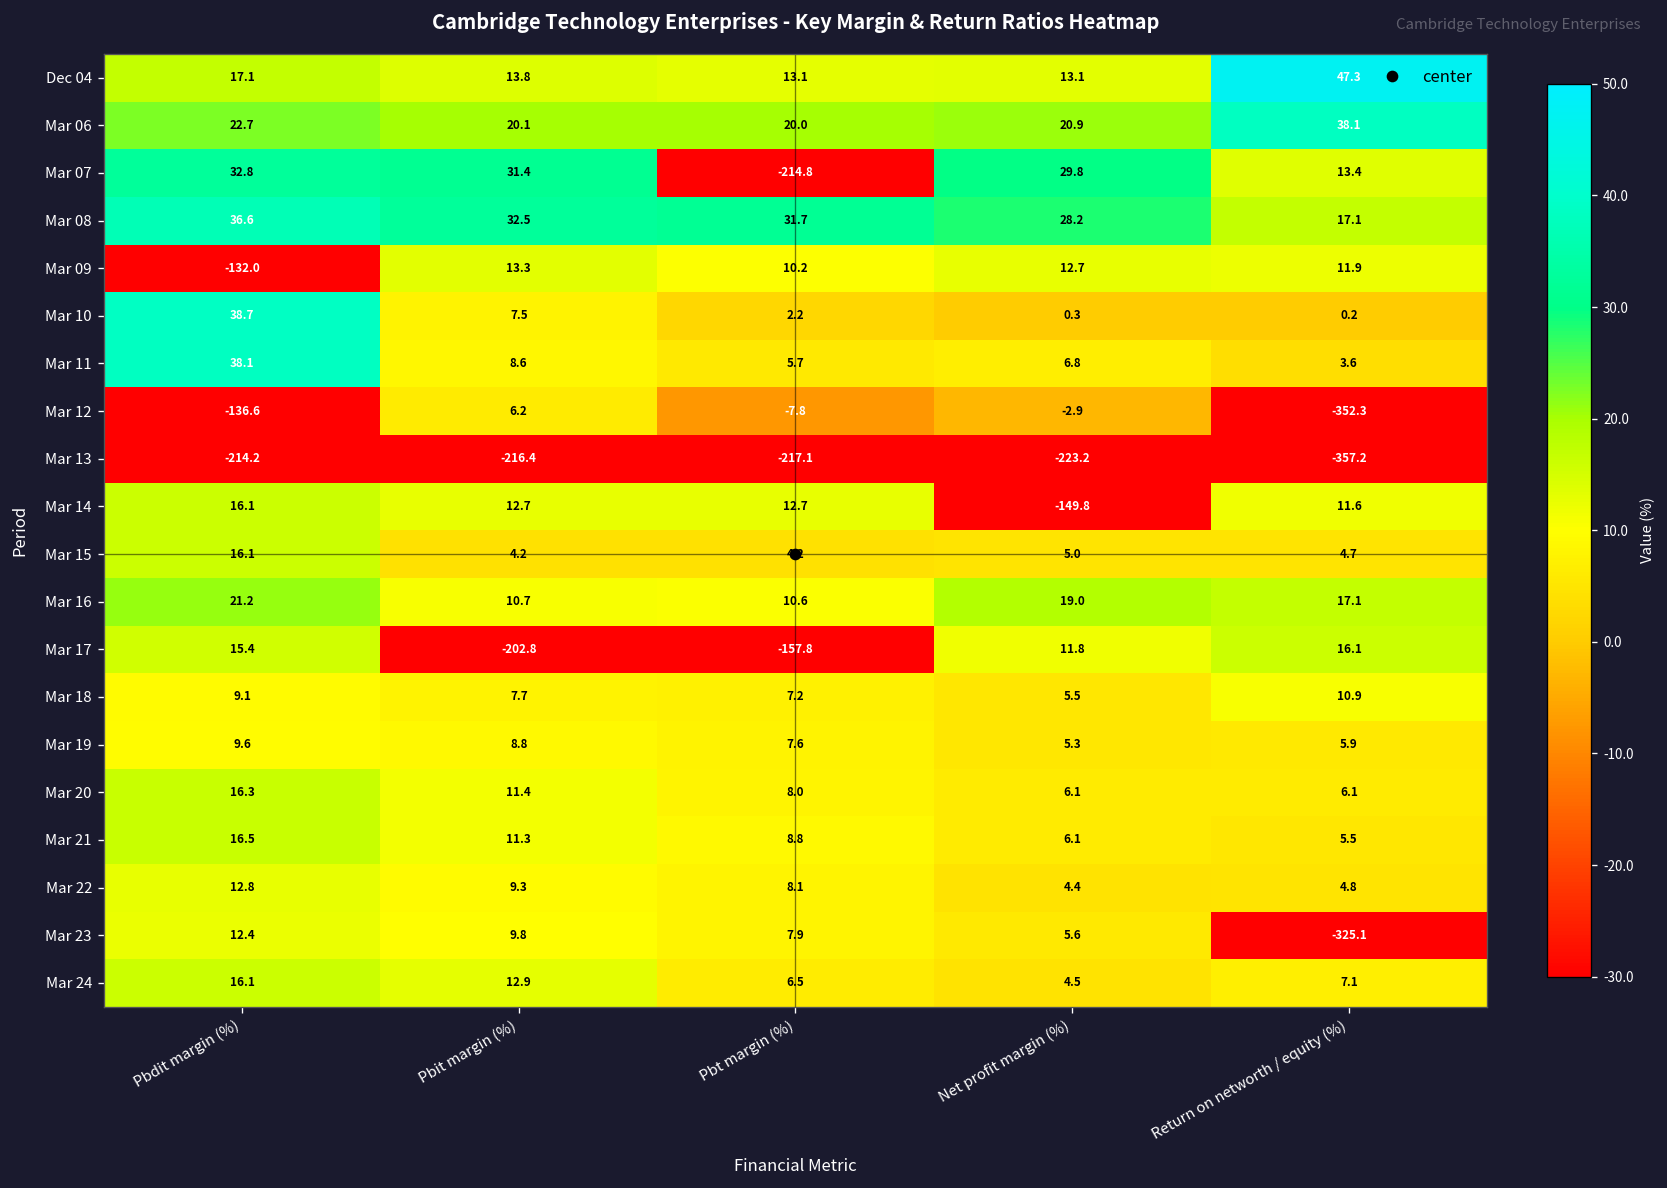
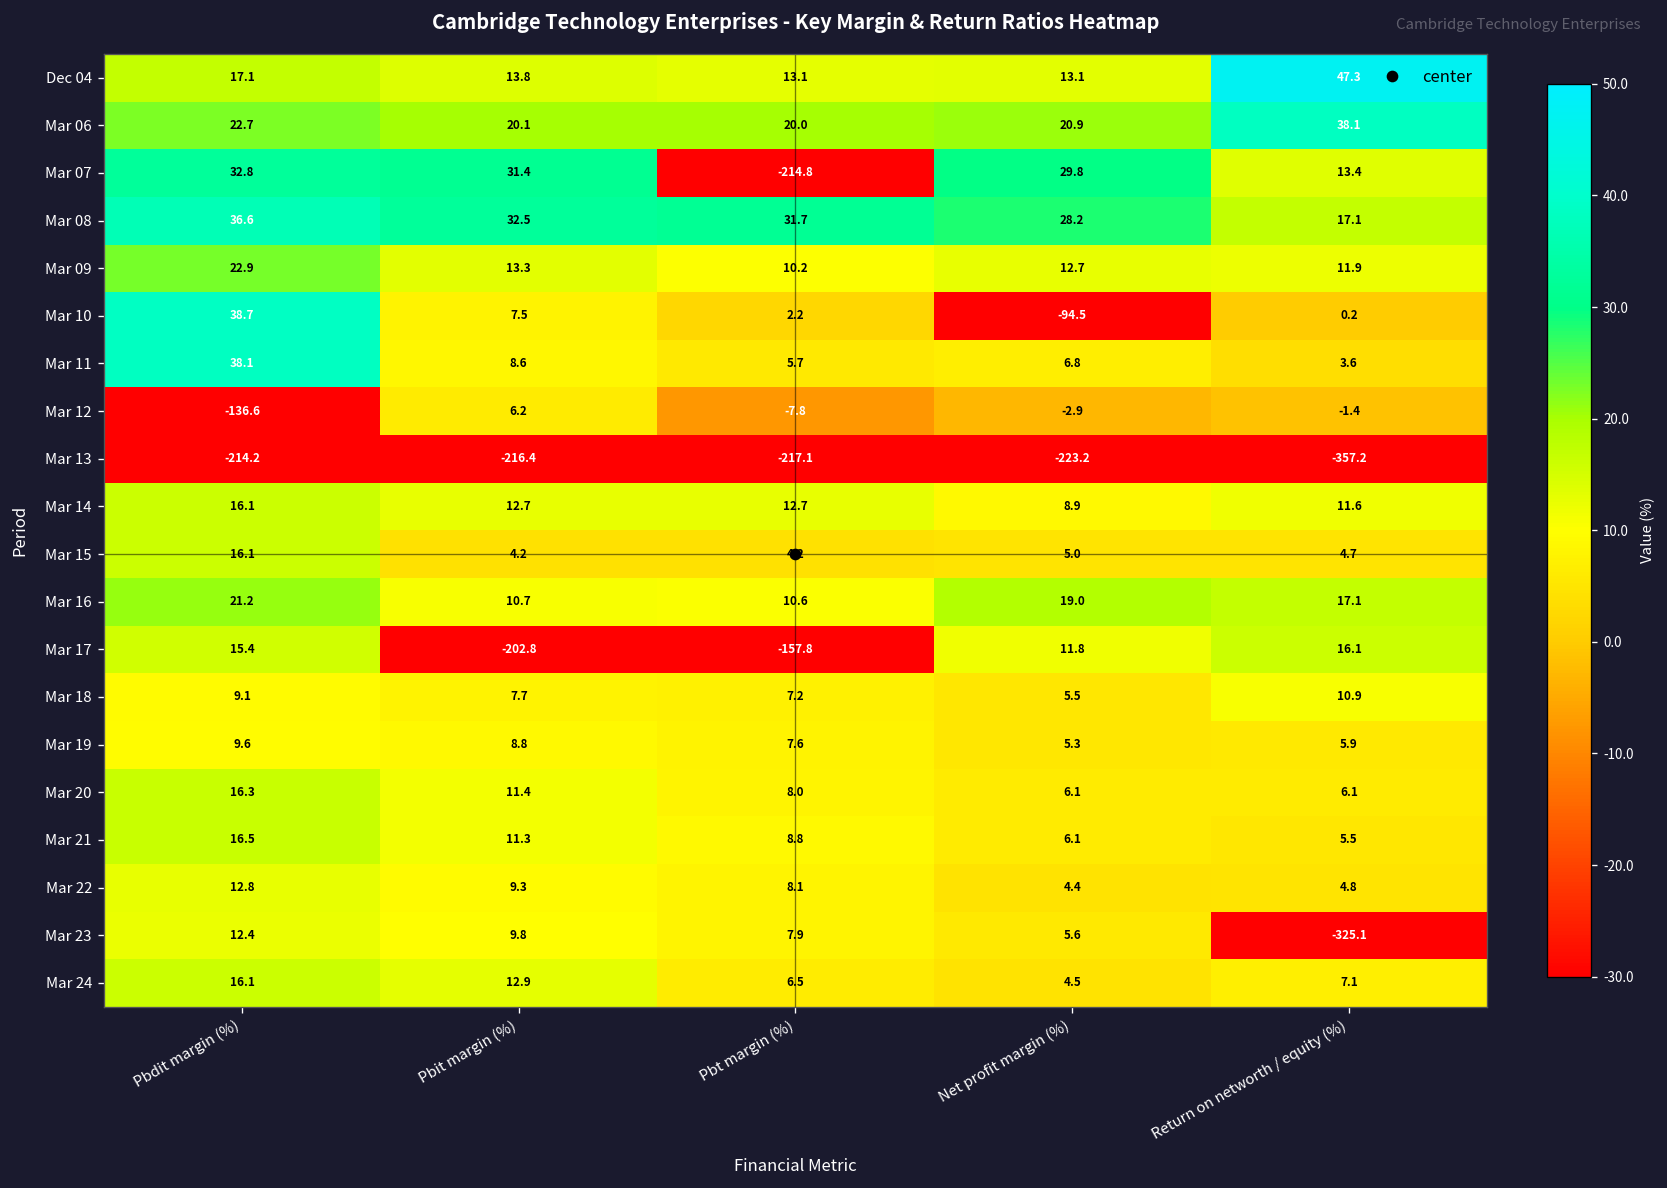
  {
    "Dec 04": {
      "Pbdit margin (%)": 17.1,
      "Pbit margin (%)": 13.8,
      "Pbt margin (%)": 13.1,
      "Net profit margin (%)": 13.1,
      "Return on networth / equity (%)": 47.3
    },
    "Mar 06": {
      "Pbdit margin (%)": 22.7,
      "Pbit margin (%)": 20.1,
      "Pbt margin (%)": 20.0,
      "Net profit margin (%)": 20.9,
      "Return on networth / equity (%)": 38.1
    },
    "Mar 07": {
      "Pbdit margin (%)": 32.8,
      "Pbit margin (%)": 31.4,
      "Pbt margin (%)": -214.8,
      "Net profit margin (%)": 29.8,
      "Return on networth / equity (%)": 13.4
    },
    "Mar 08": {
      "Pbdit margin (%)": 36.6,
      "Pbit margin (%)": 32.5,
      "Pbt margin (%)": 31.7,
      "Net profit margin (%)": 28.2,
      "Return on networth / equity (%)": 17.1
    },
    "Mar 09": {
-     "Pbdit margin (%)": -132.0,
+     "Pbdit margin (%)": 22.9,
      "Pbit margin (%)": 13.3,
      "Pbt margin (%)": 10.2,
      "Net profit margin (%)": 12.7,
      "Return on networth / equity (%)": 11.9
    },
    "Mar 10": {
      "Pbdit margin (%)": 38.7,
      "Pbit margin (%)": 7.5,
      "Pbt margin (%)": 2.2,
-     "Net profit margin (%)": 0.3,
+     "Net profit margin (%)": -94.5,
      "Return on networth / equity (%)": 0.2
    },
    "Mar 11": {
      "Pbdit margin (%)": 38.1,
      "Pbit margin (%)": 8.6,
      "Pbt margin (%)": 5.7,
      "Net profit margin (%)": 6.8,
      "Return on networth / equity (%)": 3.6
    },
    "Mar 12": {
      "Pbdit margin (%)": -136.6,
      "Pbit margin (%)": 6.2,
      "Pbt margin (%)": -7.8,
      "Net profit margin (%)": -2.9,
-     "Return on networth / equity (%)": -352.3
+     "Return on networth / equity (%)": -1.4
    },
    "Mar 13": {
      "Pbdit margin (%)": -214.2,
      "Pbit margin (%)": -216.4,
      "Pbt margin (%)": -217.1,
      "Net profit margin (%)": -223.2,
      "Return on networth / equity (%)": -357.2
    },
    "Mar 14": {
      "Pbdit margin (%)": 16.1,
      "Pbit margin (%)": 12.7,
      "Pbt margin (%)": 12.7,
-     "Net profit margin (%)": -149.8,
+     "Net profit margin (%)": 8.9,
      "Return on networth / equity (%)": 11.6
    },
    "Mar 15": {
      "Pbdit margin (%)": 16.1,
      "Pbit margin (%)": 4.2,
      "Net profit margin (%)": 5.0,
      "Return on networth / equity (%)": 4.7
    },
    "Mar 16": {
      "Pbdit margin (%)": 21.2,
      "Pbit margin (%)": 10.7,
      "Pbt margin (%)": 10.6,
      "Net profit margin (%)": 19.0,
      "Return on networth / equity (%)": 17.1
    },
    "Mar 17": {
      "Pbdit margin (%)": 15.4,
      "Pbit margin (%)": -202.8,
      "Pbt margin (%)": -157.8,
      "Net profit margin (%)": 11.8,
      "Return on networth / equity (%)": 16.1
    },
    "Mar 18": {
      "Pbdit margin (%)": 9.1,
      "Pbit margin (%)": 7.7,
      "Pbt margin (%)": 7.2,
      "Net profit margin (%)": 5.5,
      "Return on networth / equity (%)": 10.9
    },
    "Mar 19": {
      "Pbdit margin (%)": 9.6,
      "Pbit margin (%)": 8.8,
      "Pbt margin (%)": 7.6,
      "Net profit margin (%)": 5.3,
      "Return on networth / equity (%)": 5.9
    },
    "Mar 20": {
      "Pbdit margin (%)": 16.3,
      "Pbit margin (%)": 11.4,
      "Pbt margin (%)": 8.0,
      "Net profit margin (%)": 6.1,
      "Return on networth / equity (%)": 6.1
    },
    "Mar 21": {
      "Pbdit margin (%)": 16.5,
      "Pbit margin (%)": 11.3,
      "Pbt margin (%)": 8.8,
      "Net profit margin (%)": 6.1,
      "Return on networth / equity (%)": 5.5
    },
    "Mar 22": {
      "Pbdit margin (%)": 12.8,
      "Pbit margin (%)": 9.3,
      "Pbt margin (%)": 8.1,
      "Net profit margin (%)": 4.4,
      "Return on networth / equity (%)": 4.8
    },
    "Mar 23": {
      "Pbdit margin (%)": 12.4,
      "Pbit margin (%)": 9.8,
      "Pbt margin (%)": 7.9,
      "Net profit margin (%)": 5.6,
      "Return on networth / equity (%)": -325.1
    },
    "Mar 24": {
      "Pbdit margin (%)": 16.1,
      "Pbit margin (%)": 12.9,
      "Pbt margin (%)": 6.5,
      "Net profit margin (%)": 4.5,
      "Return on networth / equity (%)": 7.1
    }
  }
